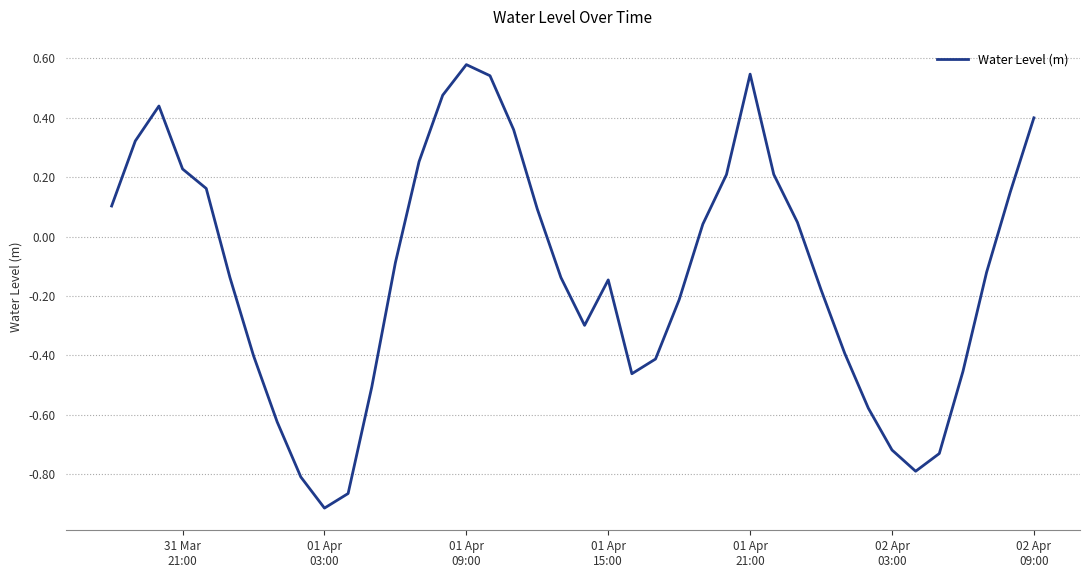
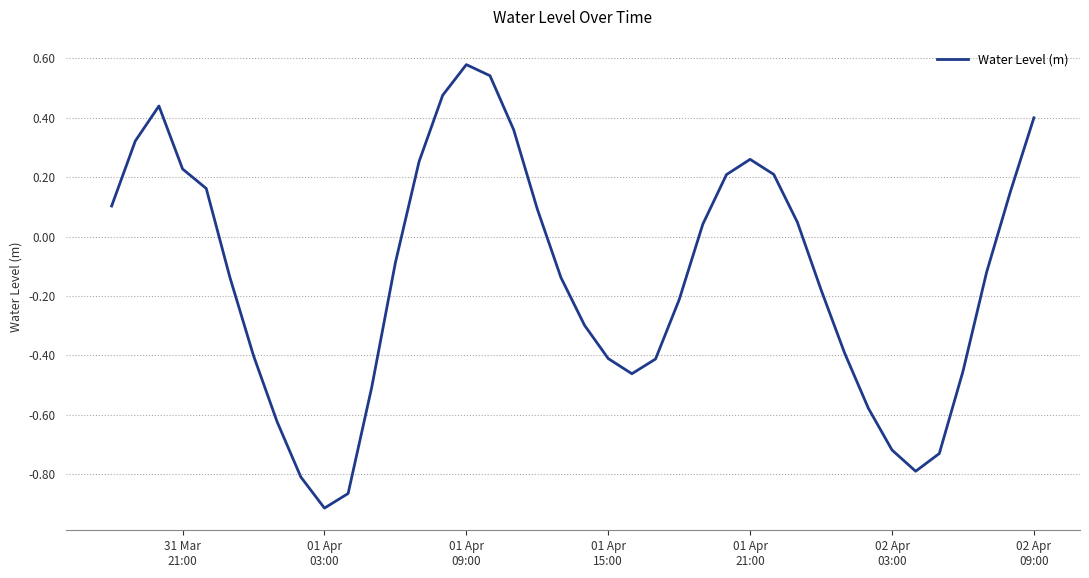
  {
    "31 Mar 21:00": 0.23,
    "01 Apr 03:00": -0.91,
    "01 Apr 09:00": 0.58,
-   "01 Apr 15:00": -0.15,
-   "01 Apr 21:00": 0.55,
+   "01 Apr 15:00": -0.41,
+   "01 Apr 21:00": 0.26,
    "02 Apr 03:00": -0.72,
    "02 Apr 09:00": 0.40
  }
